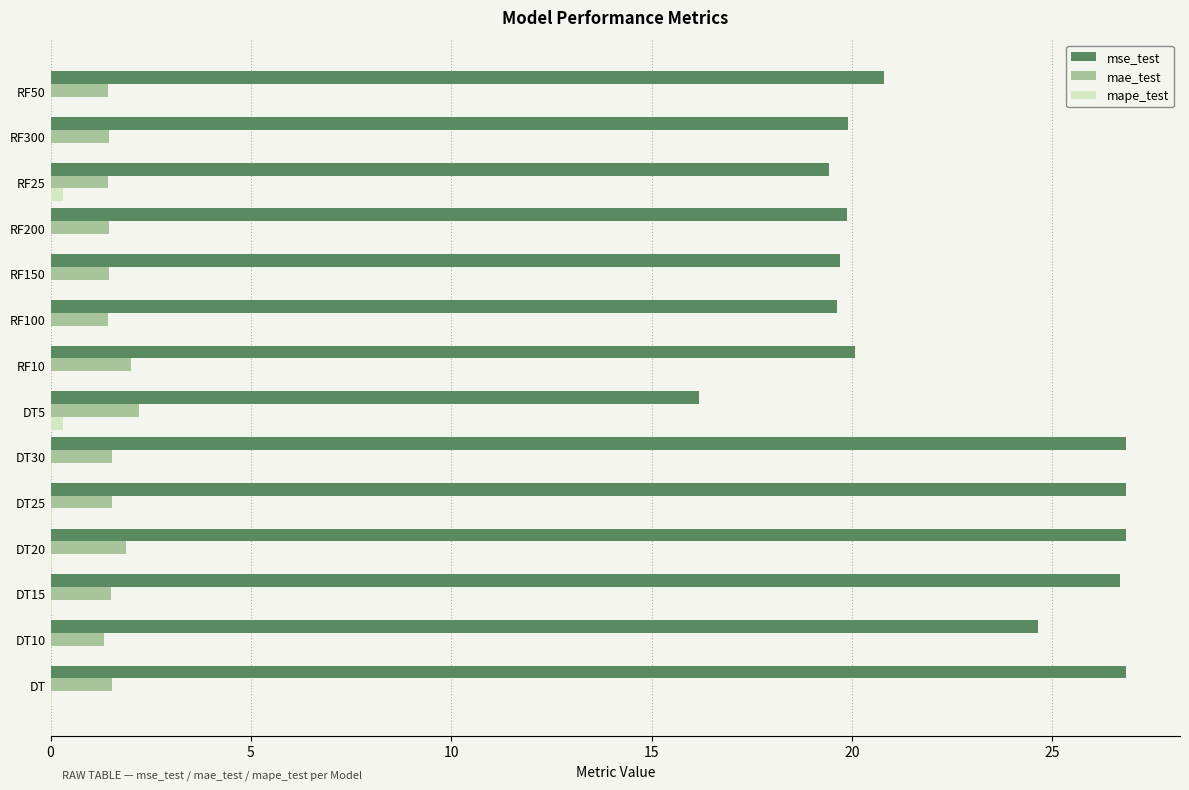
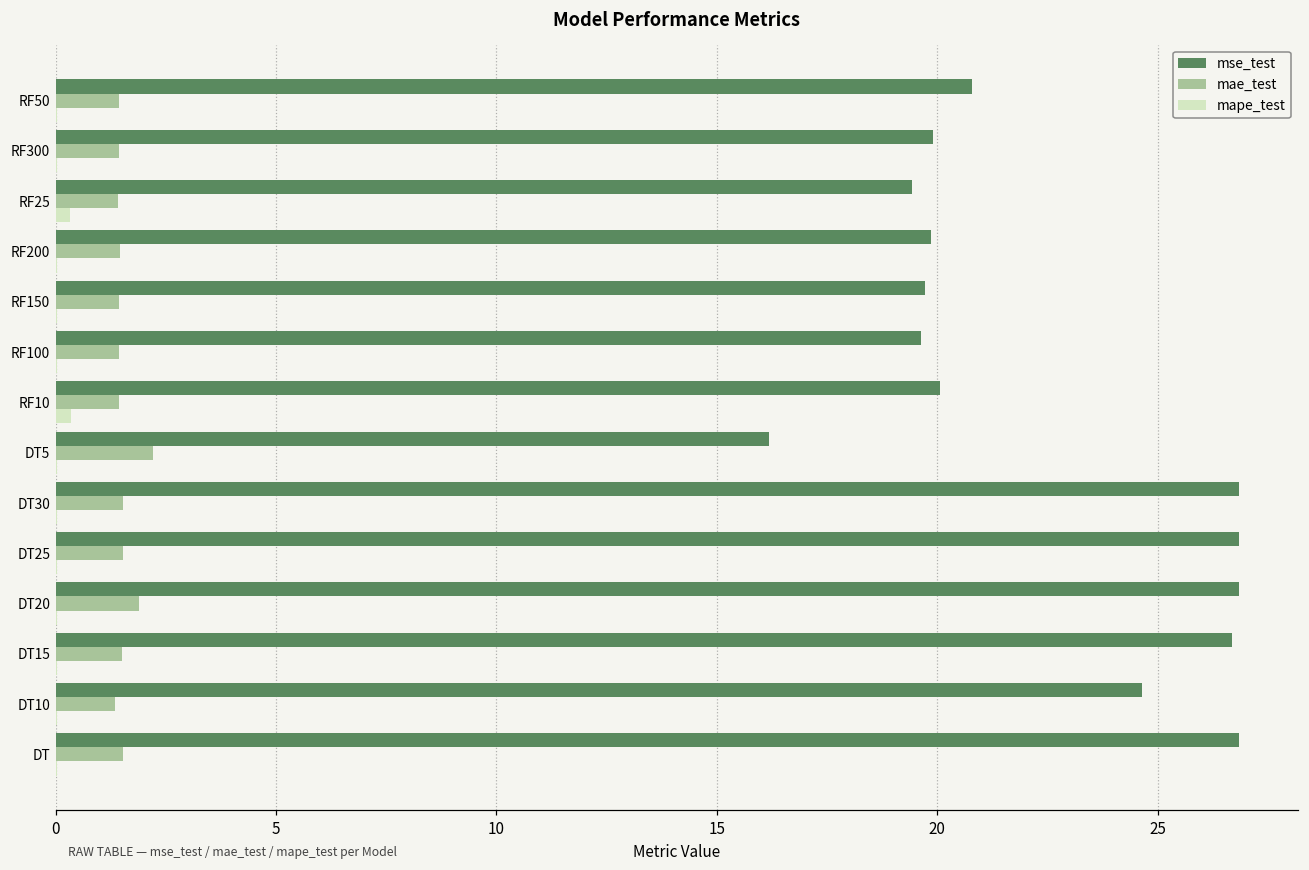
  {
    "mse_test": {
      "RF50": 20.8,
      "RF300": 19.9,
      "RF25": 19.4,
      "RF200": 19.9,
      "RF150": 19.7,
      "RF100": 19.6,
      "RF10": 20.1,
      "DT5": 16.2,
      "DT30": 26.8,
      "DT25": 26.8,
      "DT20": 26.8,
      "DT15": 26.7,
      "DT10": 24.7,
      "DT": 26.8
    },
    "mae_test": {
      "RF50": 1.4,
      "RF300": 1.4,
      "RF25": 1.4,
      "RF200": 1.4,
      "RF150": 1.4,
      "RF100": 1.4,
-     "RF10": 2.0,
+     "RF10": 1.4,
      "DT5": 2.2,
      "DT30": 1.5,
      "DT25": 1.5,
      "DT20": 1.9,
      "DT15": 1.5,
      "DT10": 1.3,
      "DT": 1.5
    },
    "mape_test": {
      "RF25": 0.3,
-     "RF10": 0.0,
-     "DT5": 0.3
+     "RF10": 0.3,
+     "DT5": 0.0
    }
  }
